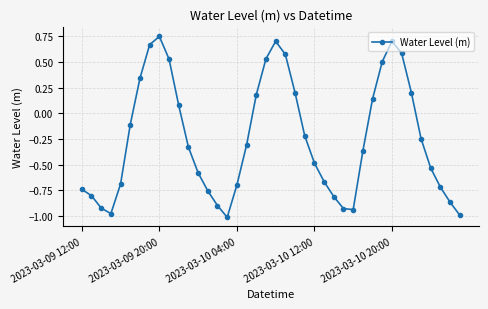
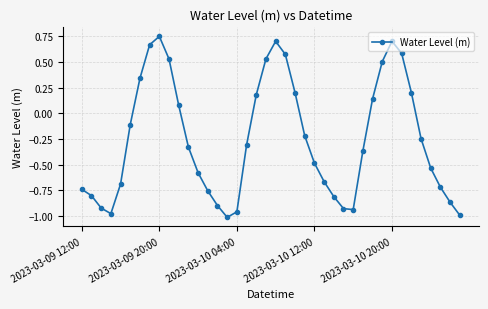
  {
    "2023-03-09 12:00": -0.74,
    "2023-03-09 20:00": 0.75,
-   "2023-03-10 04:00": -0.70,
+   "2023-03-10 04:00": -0.96,
    "2023-03-10 12:00": -0.48
  }
